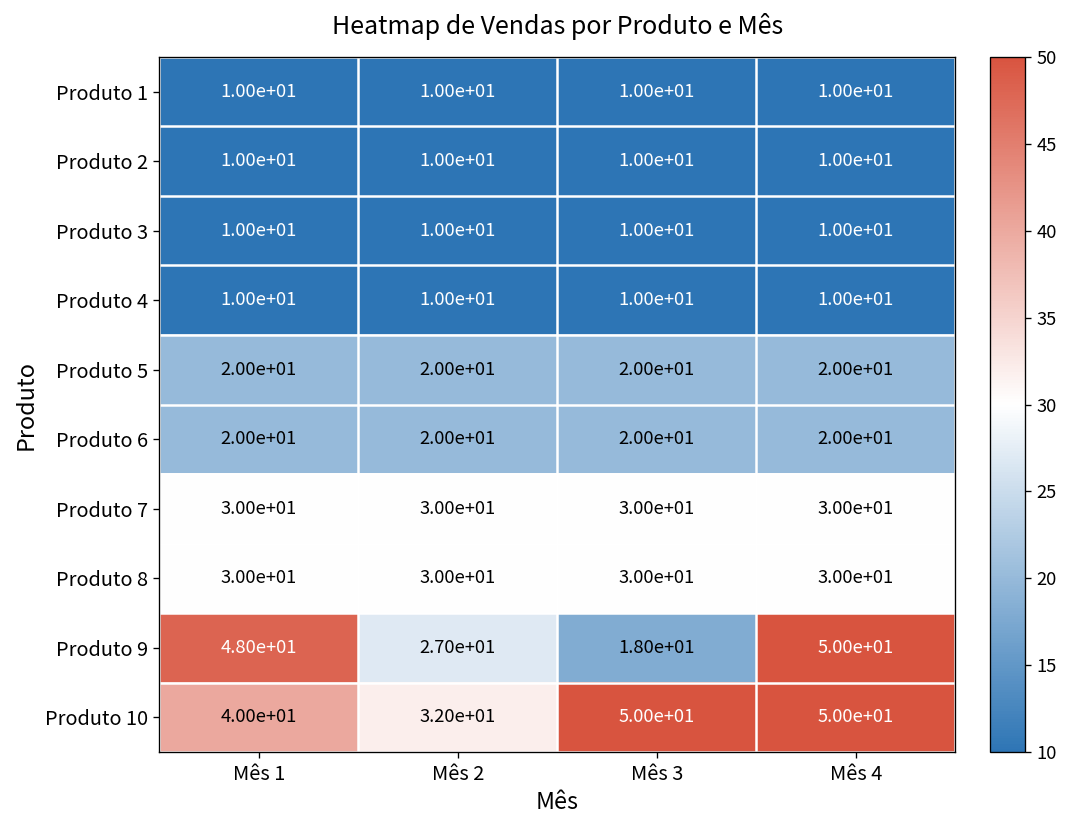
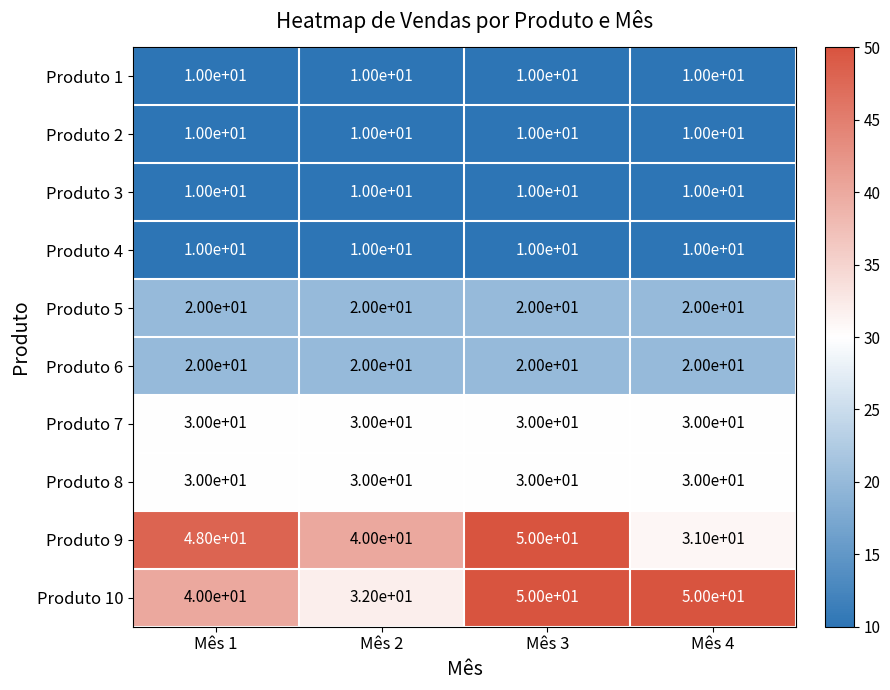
  {
    "Produto 1": {
      "Mês 1": "1.00e+01",
      "Mês 2": "1.00e+01",
      "Mês 3": "1.00e+01",
      "Mês 4": "1.00e+01"
    },
    "Produto 2": {
      "Mês 1": "1.00e+01",
      "Mês 2": "1.00e+01",
      "Mês 3": "1.00e+01",
      "Mês 4": "1.00e+01"
    },
    "Produto 3": {
      "Mês 1": "1.00e+01",
      "Mês 2": "1.00e+01",
      "Mês 3": "1.00e+01",
      "Mês 4": "1.00e+01"
    },
    "Produto 4": {
      "Mês 1": "1.00e+01",
      "Mês 2": "1.00e+01",
      "Mês 3": "1.00e+01",
      "Mês 4": "1.00e+01"
    },
    "Produto 5": {
      "Mês 1": "2.00e+01",
      "Mês 2": "2.00e+01",
      "Mês 3": "2.00e+01",
      "Mês 4": "2.00e+01"
    },
    "Produto 6": {
      "Mês 1": "2.00e+01",
      "Mês 2": "2.00e+01",
      "Mês 3": "2.00e+01",
      "Mês 4": "2.00e+01"
    },
    "Produto 7": {
      "Mês 1": "3.00e+01",
      "Mês 2": "3.00e+01",
      "Mês 3": "3.00e+01",
      "Mês 4": "3.00e+01"
    },
    "Produto 8": {
      "Mês 1": "3.00e+01",
      "Mês 2": "3.00e+01",
      "Mês 3": "3.00e+01",
      "Mês 4": "3.00e+01"
    },
    "Produto 9": {
      "Mês 1": "4.80e+01",
-     "Mês 2": "2.70e+01",
-     "Mês 3": "1.80e+01",
-     "Mês 4": "5.00e+01"
+     "Mês 2": "4.00e+01",
+     "Mês 3": "5.00e+01",
+     "Mês 4": "3.10e+01"
    },
    "Produto 10": {
      "Mês 1": "4.00e+01",
      "Mês 2": "3.20e+01",
      "Mês 3": "5.00e+01",
      "Mês 4": "5.00e+01"
    }
  }
